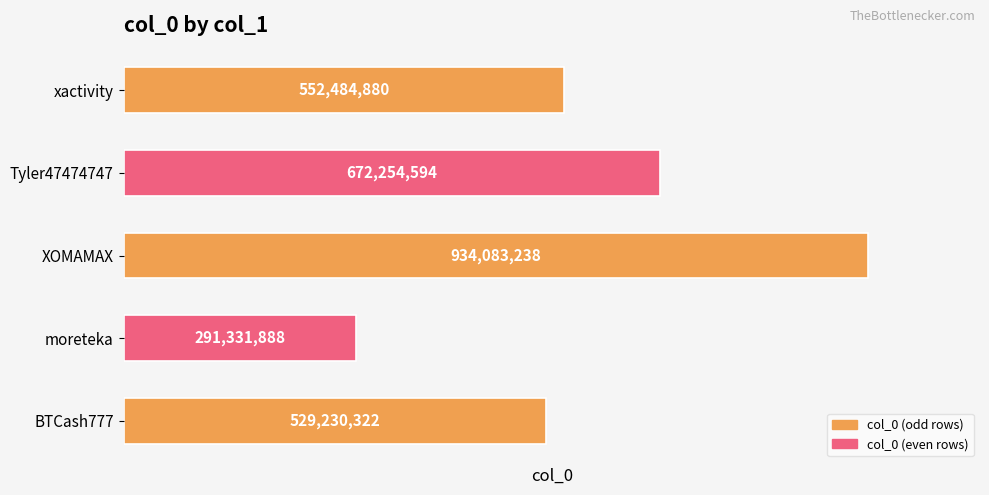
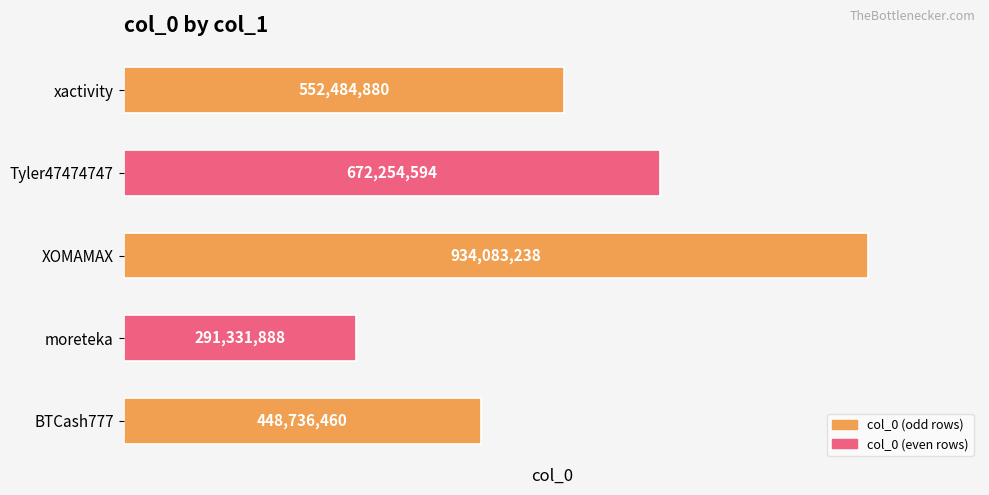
  {
    "xactivity": "552,484,880",
    "Tyler47474747": "672,254,594",
    "XOMAMAX": "934,083,238",
    "moreteka": "291,331,888",
-   "BTCash777": "529,230,322"
+   "BTCash777": "448,736,460"
  }
